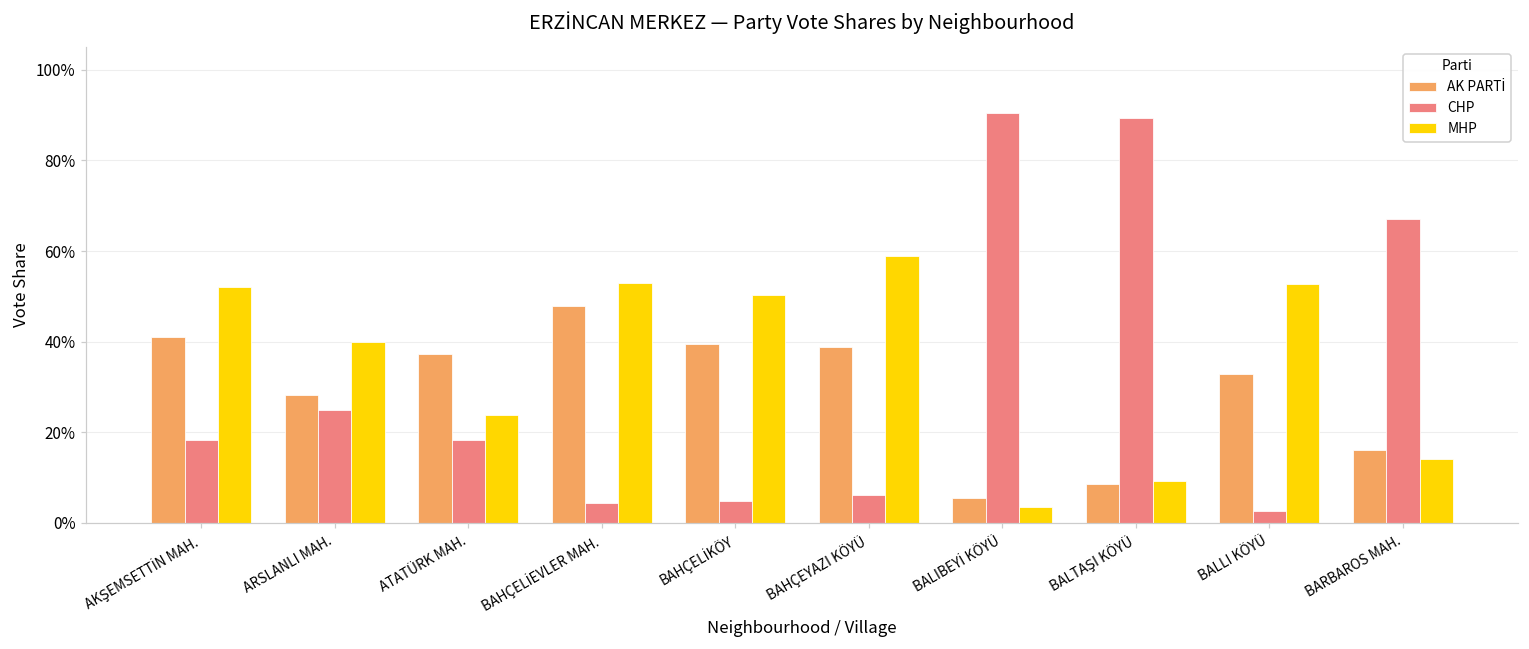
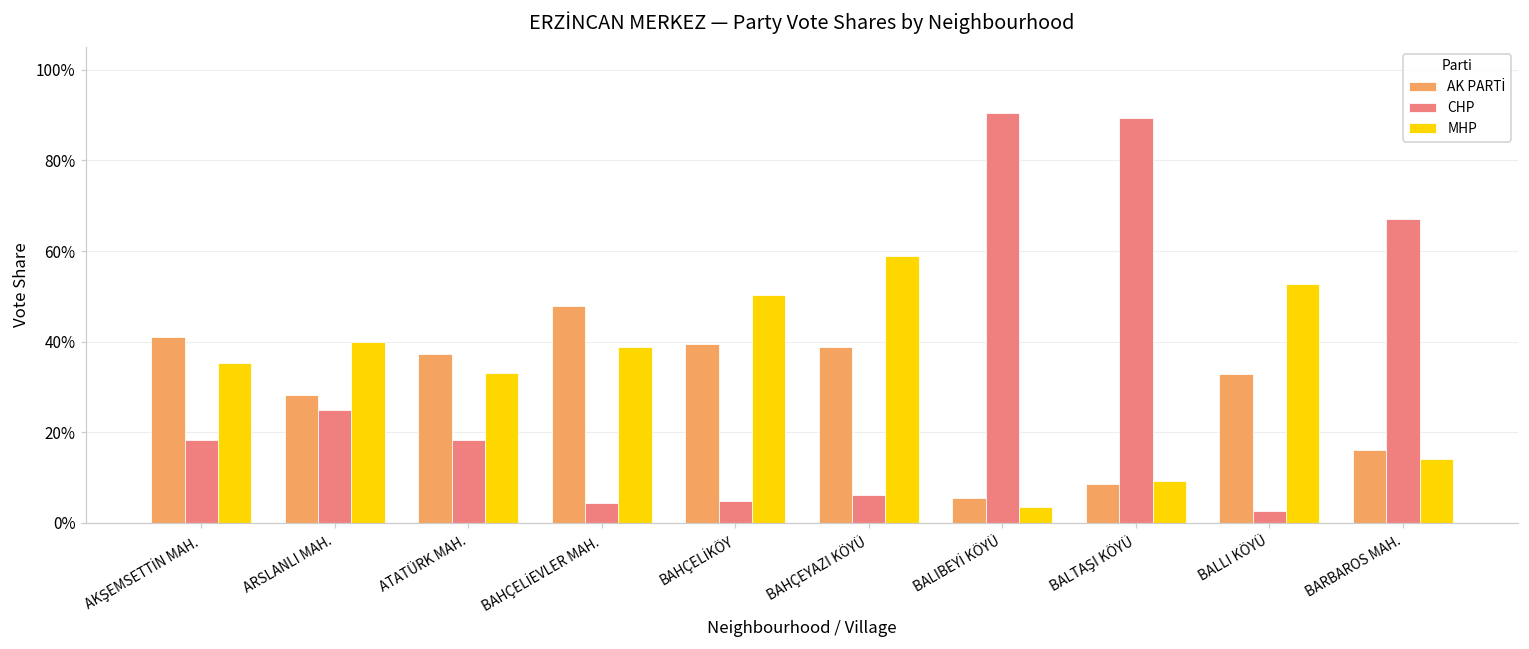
  {
    "MHP": {
-     "AKŞEMSETTİN MAH.": "52%",
+     "AKŞEMSETTİN MAH.": "35%",
      "ARSLANLI MAH.": "40%",
-     "ATATÜRK MAH.": "24%",
-     "BAHÇELİEVLER MAH.": "53%",
+     "ATATÜRK MAH.": "33%",
+     "BAHÇELİEVLER MAH.": "39%",
      "BAHÇELİKÖY": "50%",
      "BAHÇEYAZI KÖYÜ": "59%",
      "BALIBEYİ KÖYÜ": "3%",
      "BALTAŞI KÖYÜ": "9%",
      "BALLI KÖYÜ": "53%",
      "BARBAROS MAH.": "14%"
    }
  }
